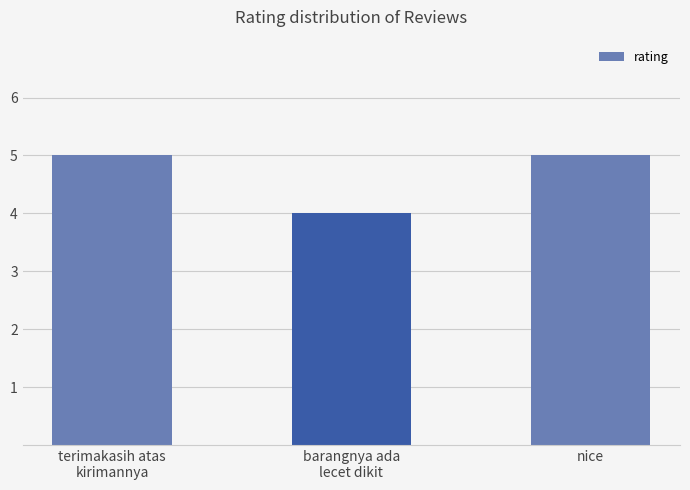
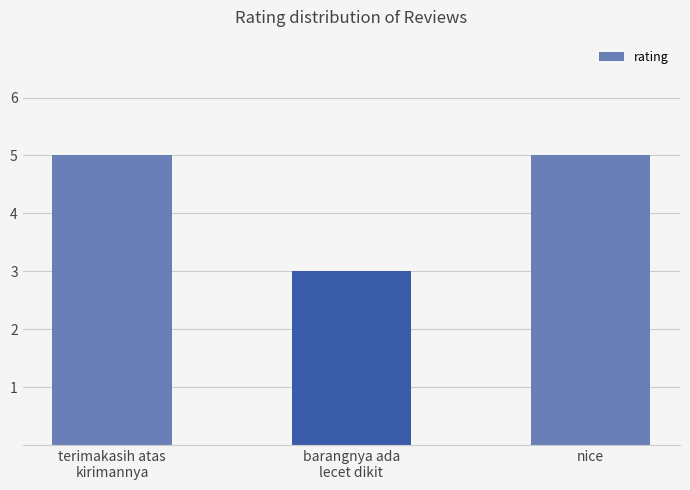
  {
    "terimakasih atas kirimannya": 5,
-   "barangnya ada lecet dikit": 4,
+   "barangnya ada lecet dikit": 3,
    "nice": 5
  }
